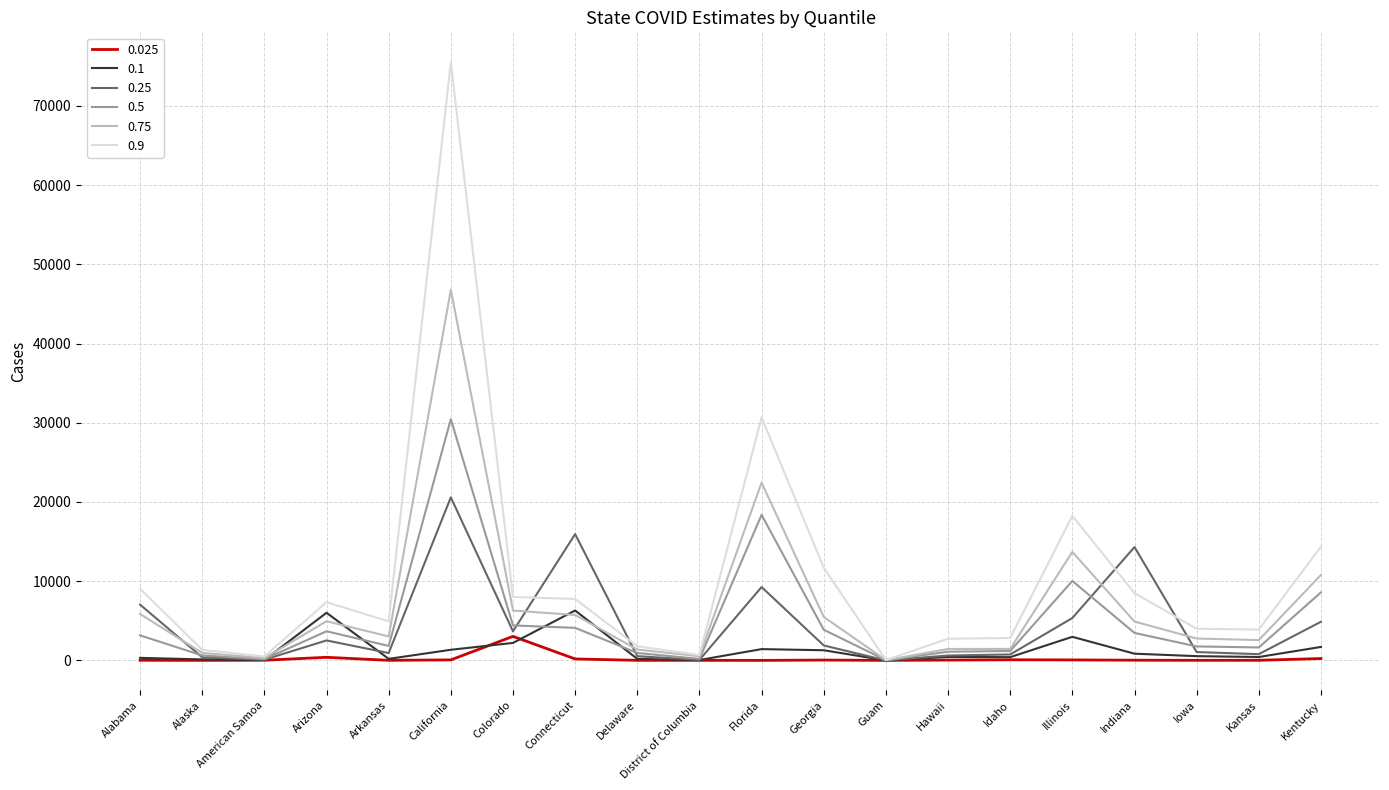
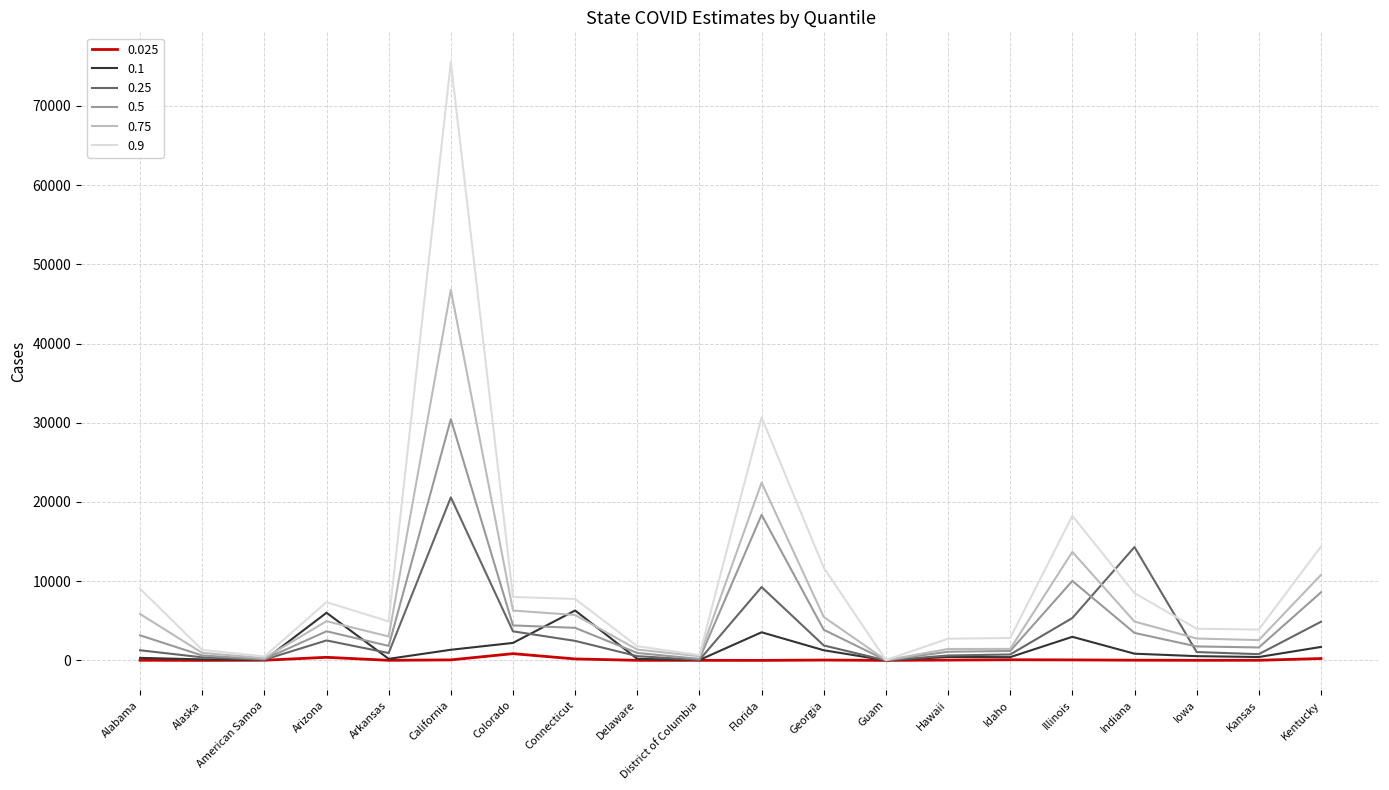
  {
    "0.025": {
      "Arizona": 0,
      "California": 0,
-     "Colorado": 3000,
+     "Colorado": 1000,
      "Connecticut": 0,
      "Florida": 0,
      "Georgia": 0,
      "Hawaii": 0,
      "Idaho": 0,
      "Illinois": 0,
      "Indiana": 0,
      "Iowa": 0,
      "Kansas": 0,
      "Kentucky": 0
    },
    "0.1": {
      "Arizona": 6000,
      "California": 1000,
      "Colorado": 2000,
      "Connecticut": 6000,
-     "Florida": 1000,
+     "Florida": 4000,
      "Georgia": 1000,
      "Idaho": 0,
      "Illinois": 3000,
      "Indiana": 1000,
      "Iowa": 1000,
      "Kansas": 0,
      "Kentucky": 2000
    },
    "0.25": {
-     "Alabama": 7000,
+     "Alabama": 1000,
      "Arizona": 3000,
      "Arkansas": 1000,
      "California": 21000,
      "Colorado": 4000,
-     "Connecticut": 16000,
+     "Connecticut": 2000,
      "Delaware": 1000,
      "Florida": 9000,
      "Georgia": 2000,
      "Idaho": 1000,
      "Illinois": 5000,
      "Indiana": 14000,
      "Iowa": 1000,
      "Kansas": 1000,
      "Kentucky": 5000
    }
  }
